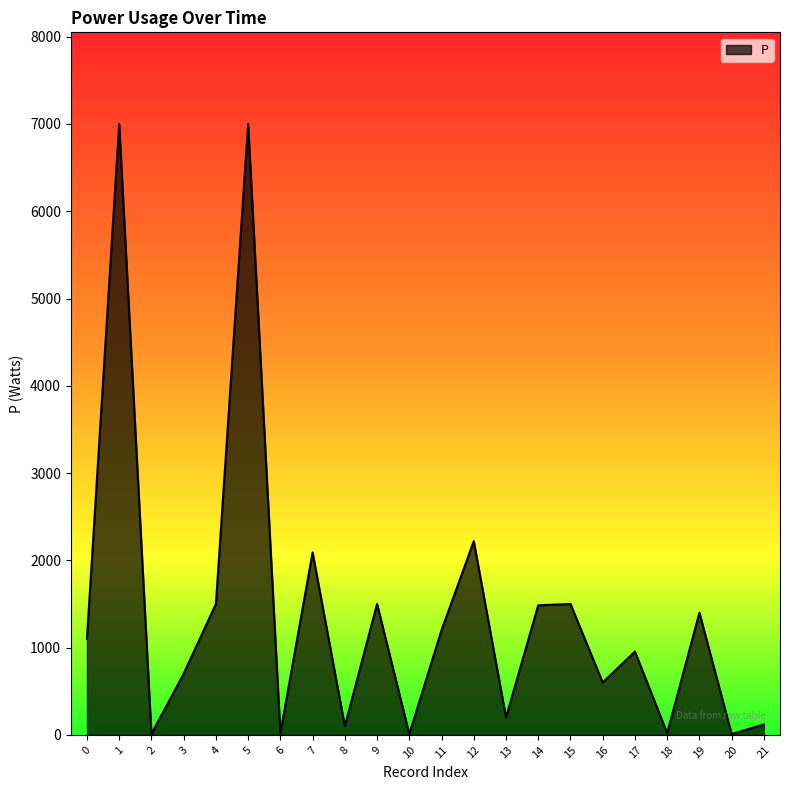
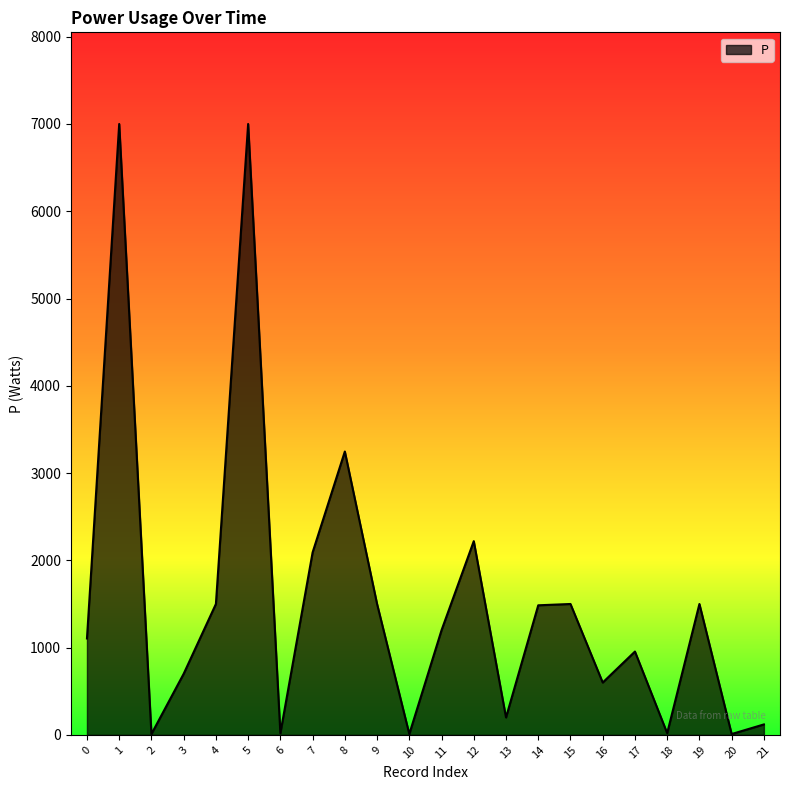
  {
    "0": 1100,
    "1": 7000,
    "2": 0,
    "3": 700,
    "4": 1500,
    "5": 7000,
    "6": 0,
    "7": 2100,
-   "8": 100,
+   "8": 3200,
    "9": 1500,
    "10": 0,
    "11": 1200,
    "12": 2200,
    "13": 200,
    "14": 1500,
    "15": 1500,
    "16": 600,
    "17": 1000,
    "18": 0,
-   "19": 1400,
+   "19": 1500,
    "20": 0,
    "21": 100
  }
